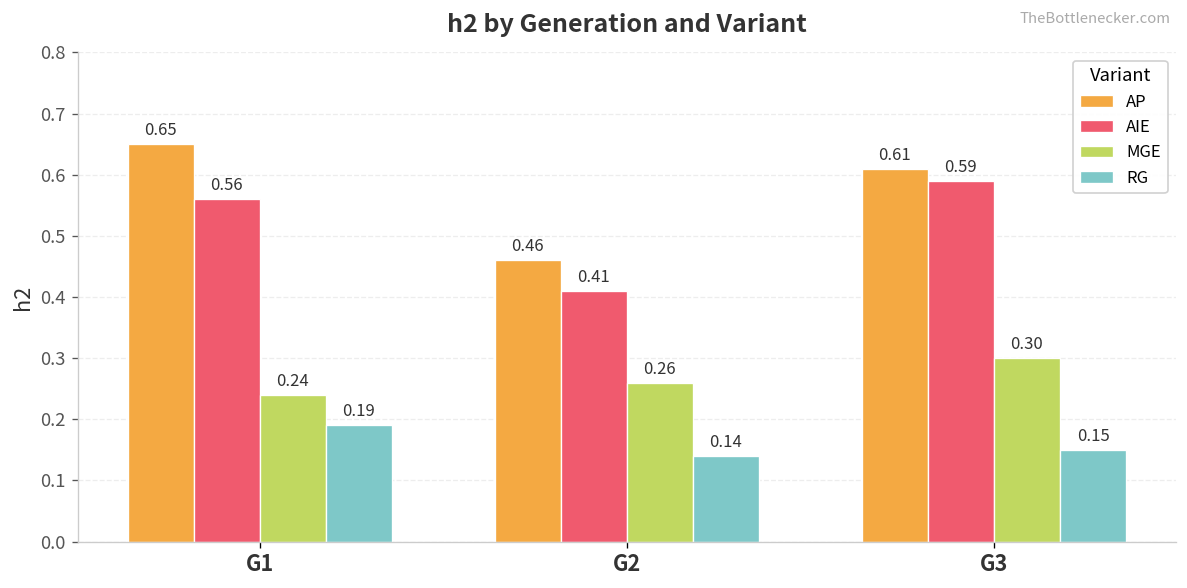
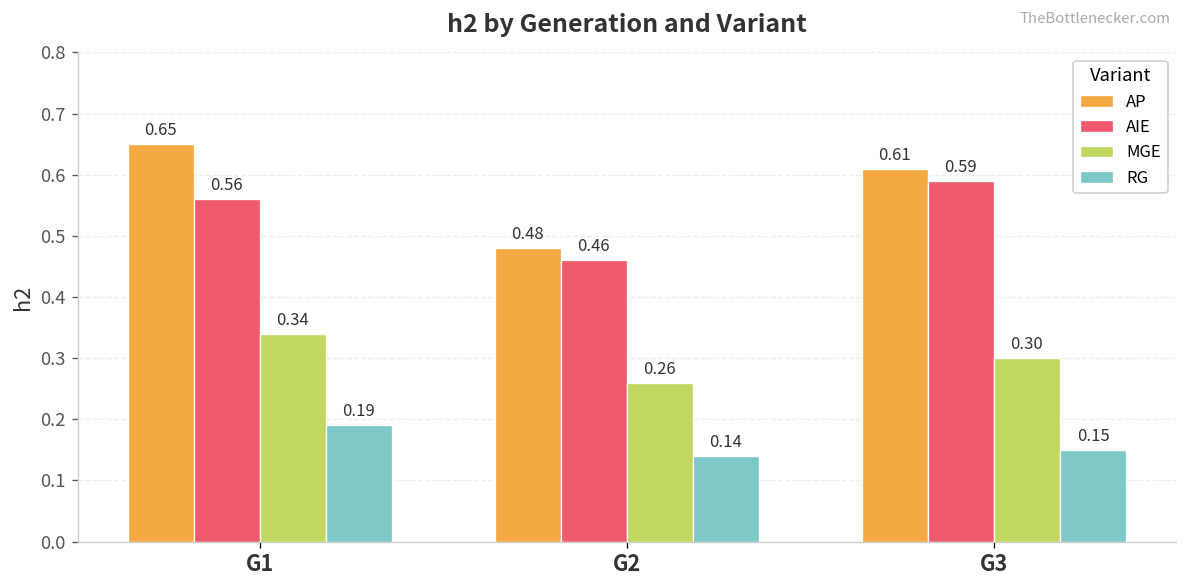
  {
    "AP": {
      "G1": 0.65,
-     "G2": 0.46,
+     "G2": 0.48,
      "G3": 0.61
    },
    "AIE": {
      "G1": 0.56,
-     "G2": 0.41,
+     "G2": 0.46,
      "G3": 0.59
    },
    "MGE": {
-     "G1": 0.24,
+     "G1": 0.34,
      "G2": 0.26,
      "G3": 0.30
    },
    "RG": {
      "G1": 0.19,
      "G2": 0.14,
      "G3": 0.15
    }
  }
